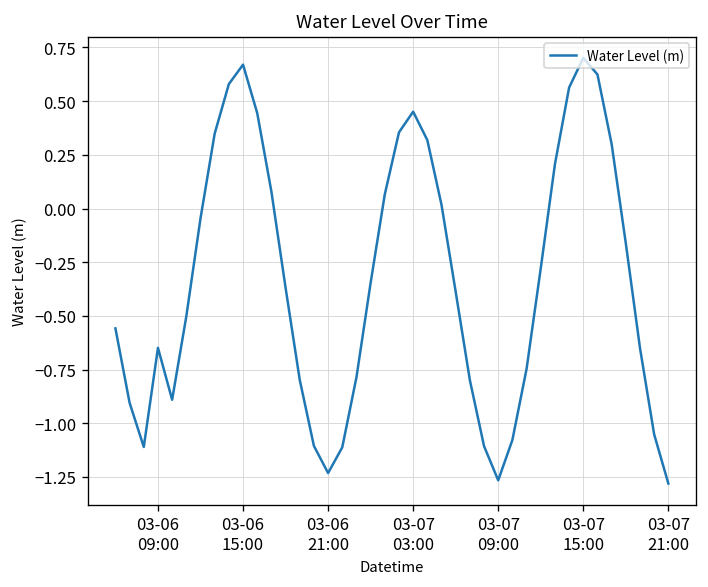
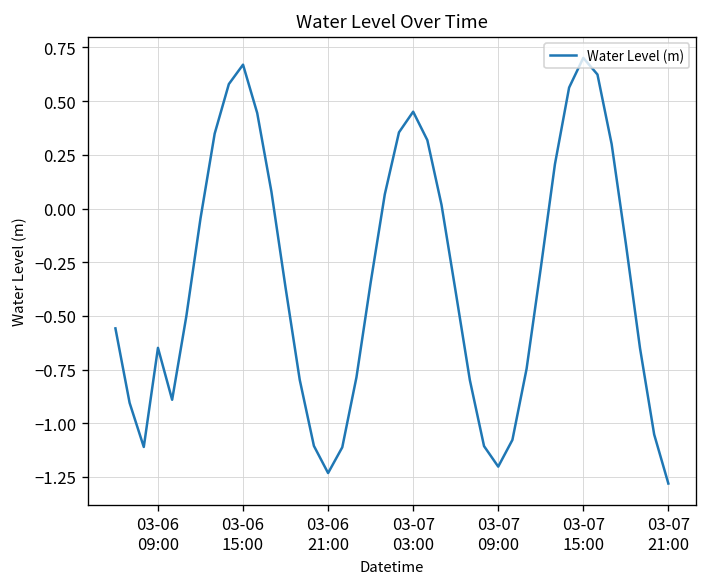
  {
    "03-06 09:00": -0.65,
    "03-06 15:00": 0.67,
    "03-06 21:00": -1.23,
    "03-07 03:00": 0.45,
-   "03-07 09:00": -1.27,
+   "03-07 09:00": -1.20,
    "03-07 21:00": -1.28
  }
